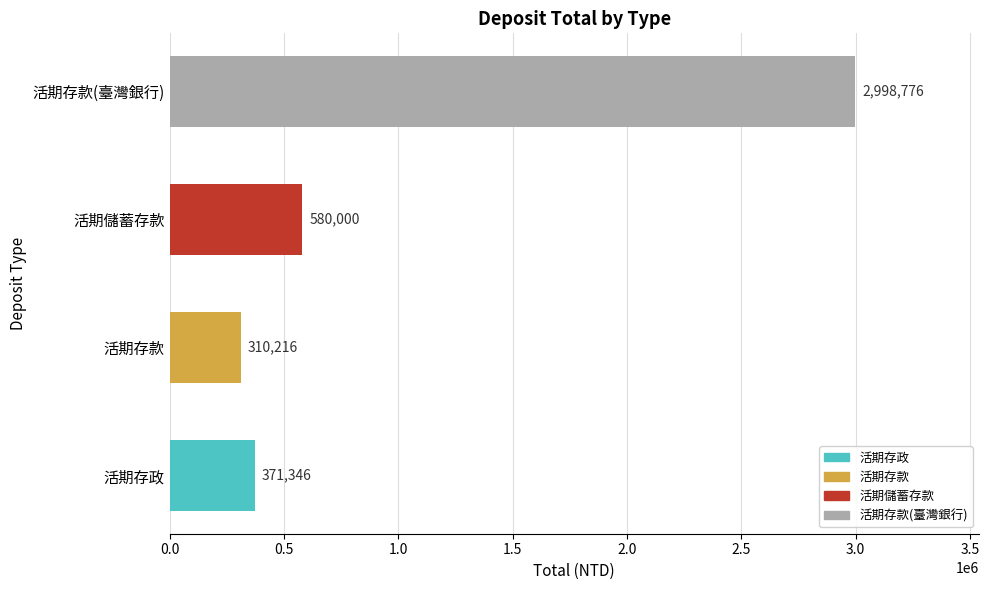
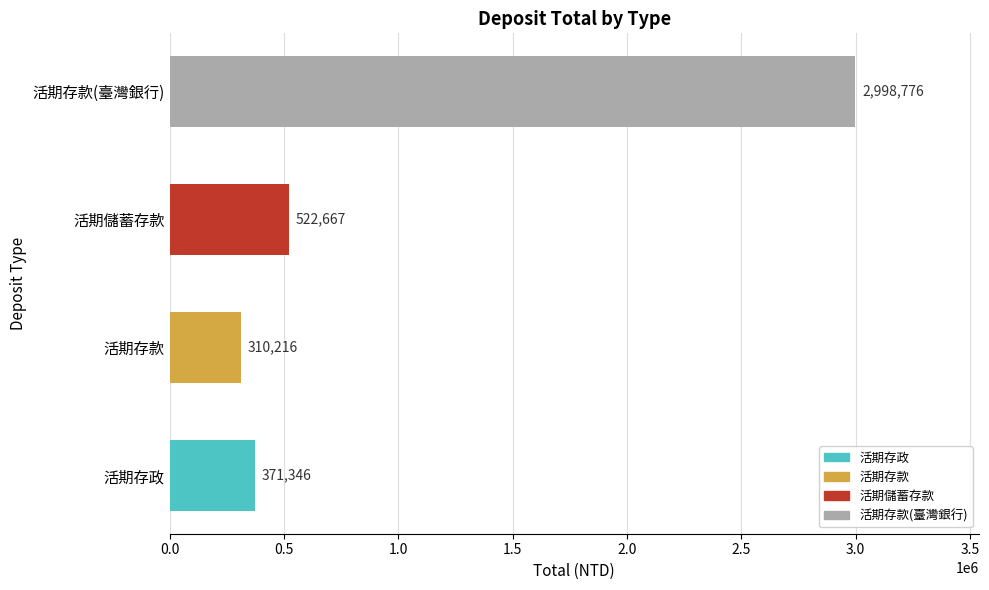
  {
    "活期存款(臺灣銀行)": "2,998,776",
-   "活期儲蓄存款": "580,000",
+   "活期儲蓄存款": "522,667",
    "活期存款": "310,216",
    "活期存政": "371,346"
  }
